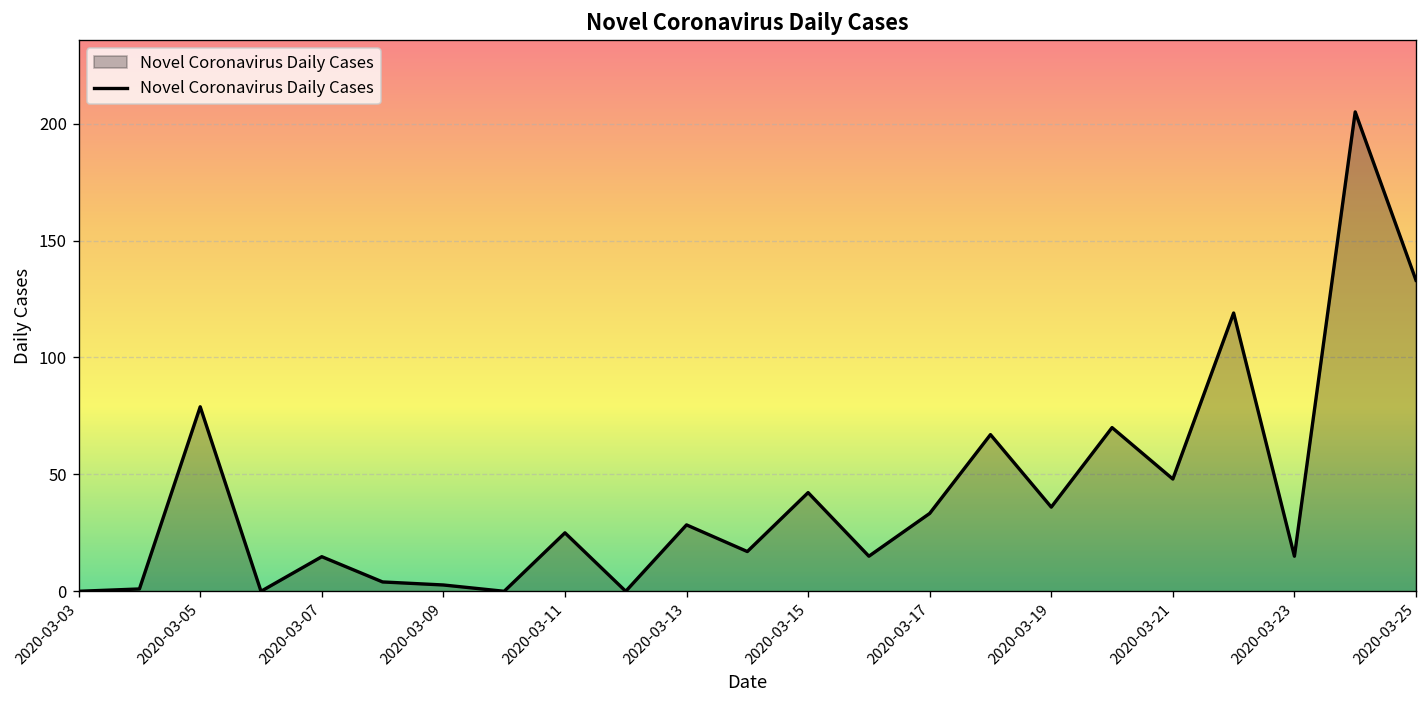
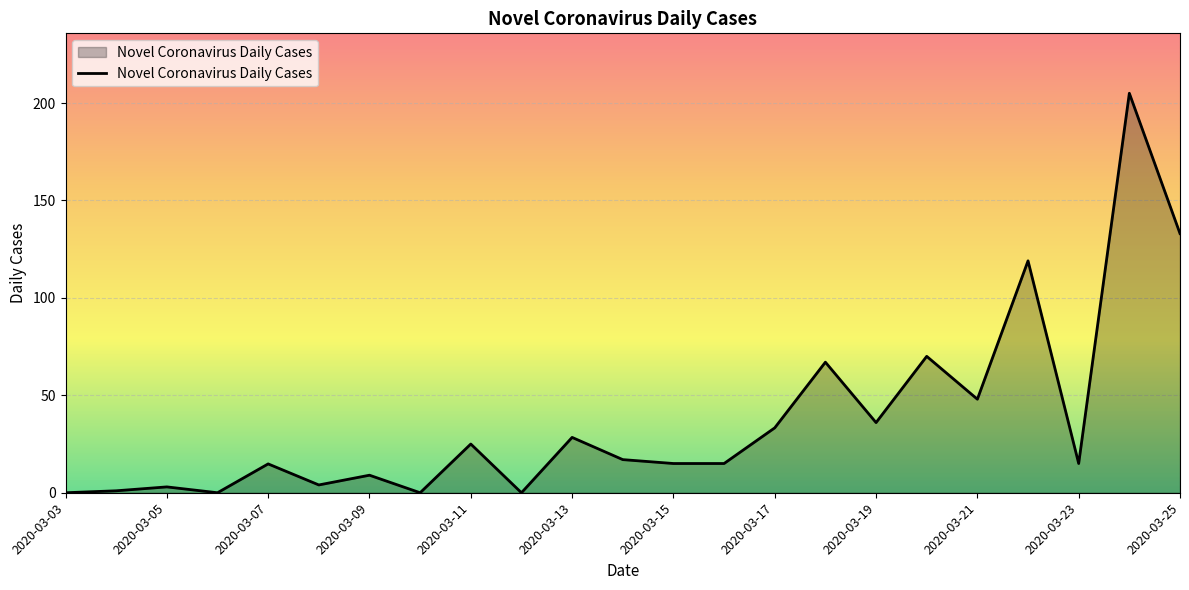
  {
    "2020-03-03": 0,
-   "2020-03-05": 79,
+   "2020-03-05": 3,
    "2020-03-07": 15,
-   "2020-03-09": 3,
+   "2020-03-09": 9,
    "2020-03-11": 25,
    "2020-03-13": 28,
-   "2020-03-15": 42,
+   "2020-03-15": 15,
    "2020-03-17": 33,
    "2020-03-19": 36,
    "2020-03-21": 48,
    "2020-03-23": 15,
    "2020-03-25": 133
  }
